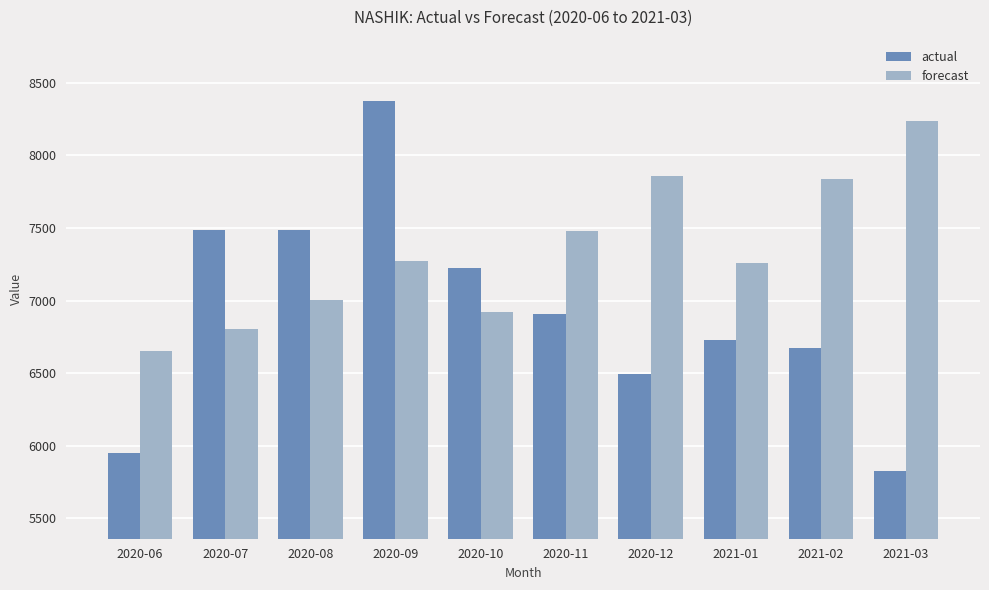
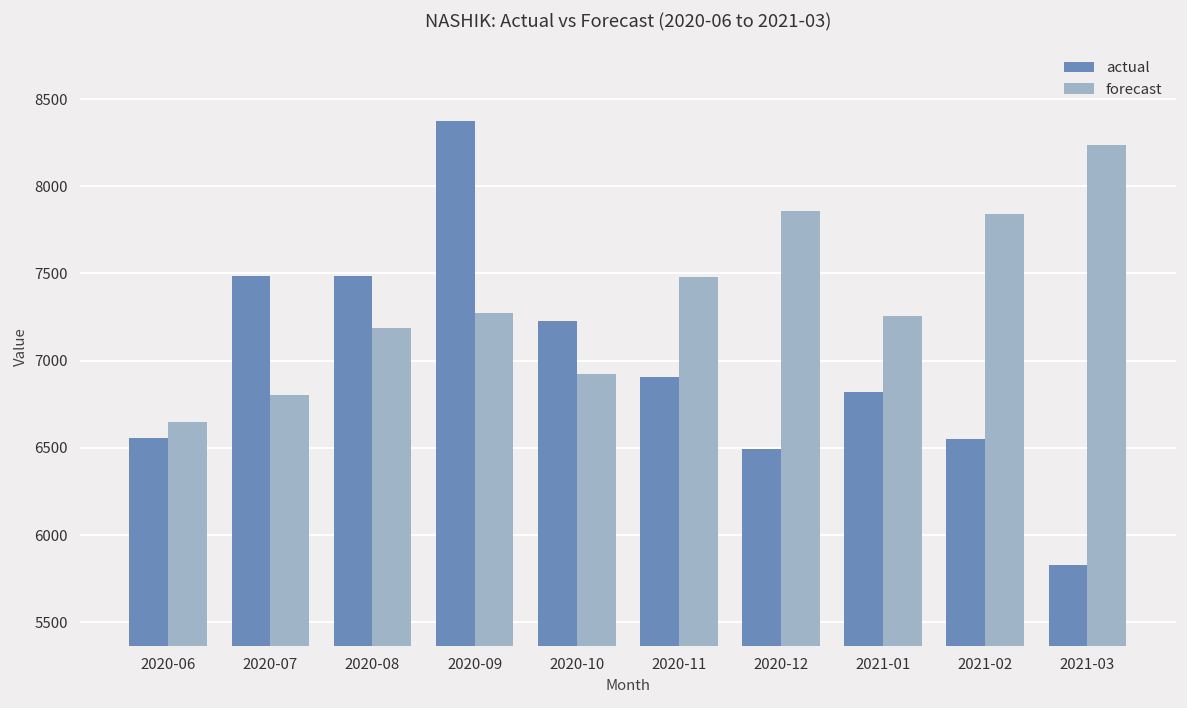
  {
    "actual": {
-     "2020-06": 5950,
+     "2020-06": 6560,
      "2020-07": 7480,
      "2020-08": 7480,
      "2020-09": 8380,
      "2020-10": 7230,
      "2020-11": 6910,
      "2020-12": 6490,
-     "2021-01": 6730,
-     "2021-02": 6670,
+     "2021-01": 6820,
+     "2021-02": 6550,
      "2021-03": 5830
    },
    "forecast": {
      "2020-06": 6650,
      "2020-07": 6800,
-     "2020-08": 7000,
+     "2020-08": 7190,
      "2020-09": 7270,
      "2020-10": 6920,
      "2020-11": 7480,
      "2020-12": 7860,
      "2021-01": 7260,
      "2021-02": 7840,
      "2021-03": 8240
    }
  }
